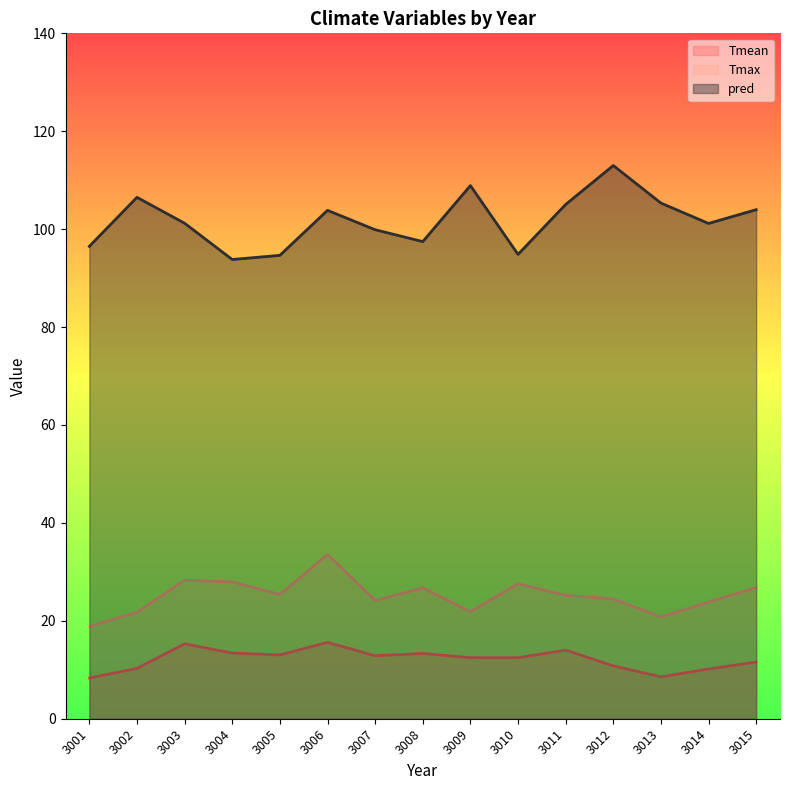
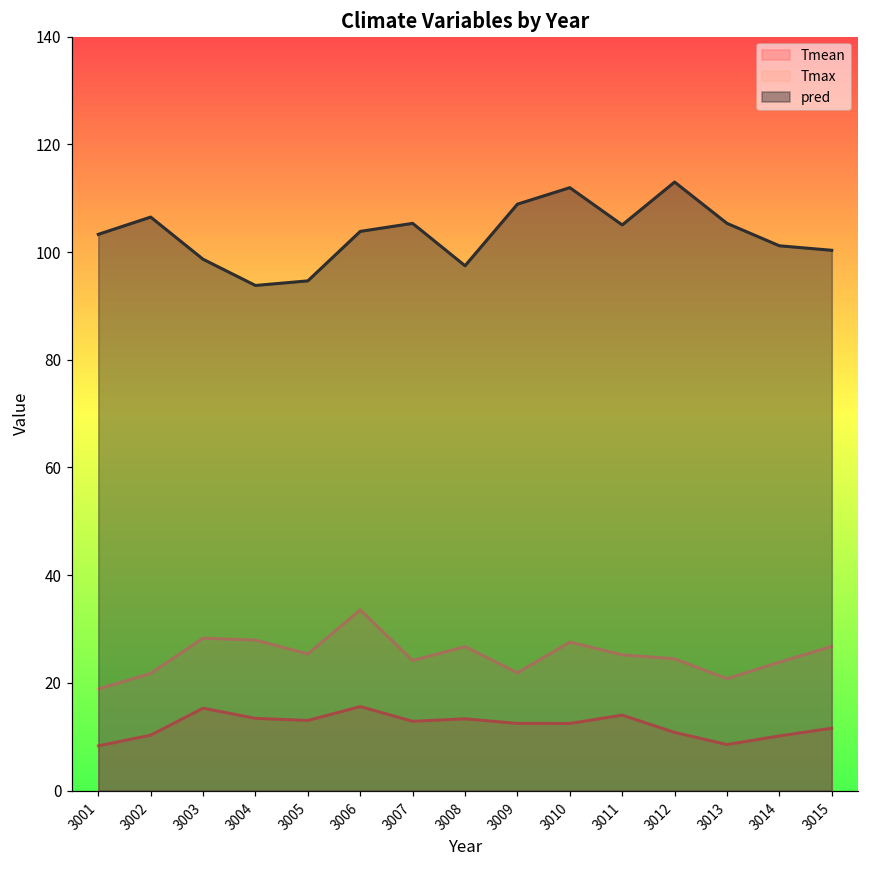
  {
    "pred": {
-     "3001": 96,
+     "3001": 103,
      "3002": 107,
-     "3003": 101,
+     "3003": 99,
      "3004": 94,
      "3005": 95,
      "3006": 104,
-     "3007": 100,
+     "3007": 105,
      "3008": 97,
      "3009": 109,
-     "3010": 95,
+     "3010": 112,
      "3011": 105,
      "3012": 113,
      "3013": 105,
      "3014": 101,
-     "3015": 104
+     "3015": 100
    }
  }
